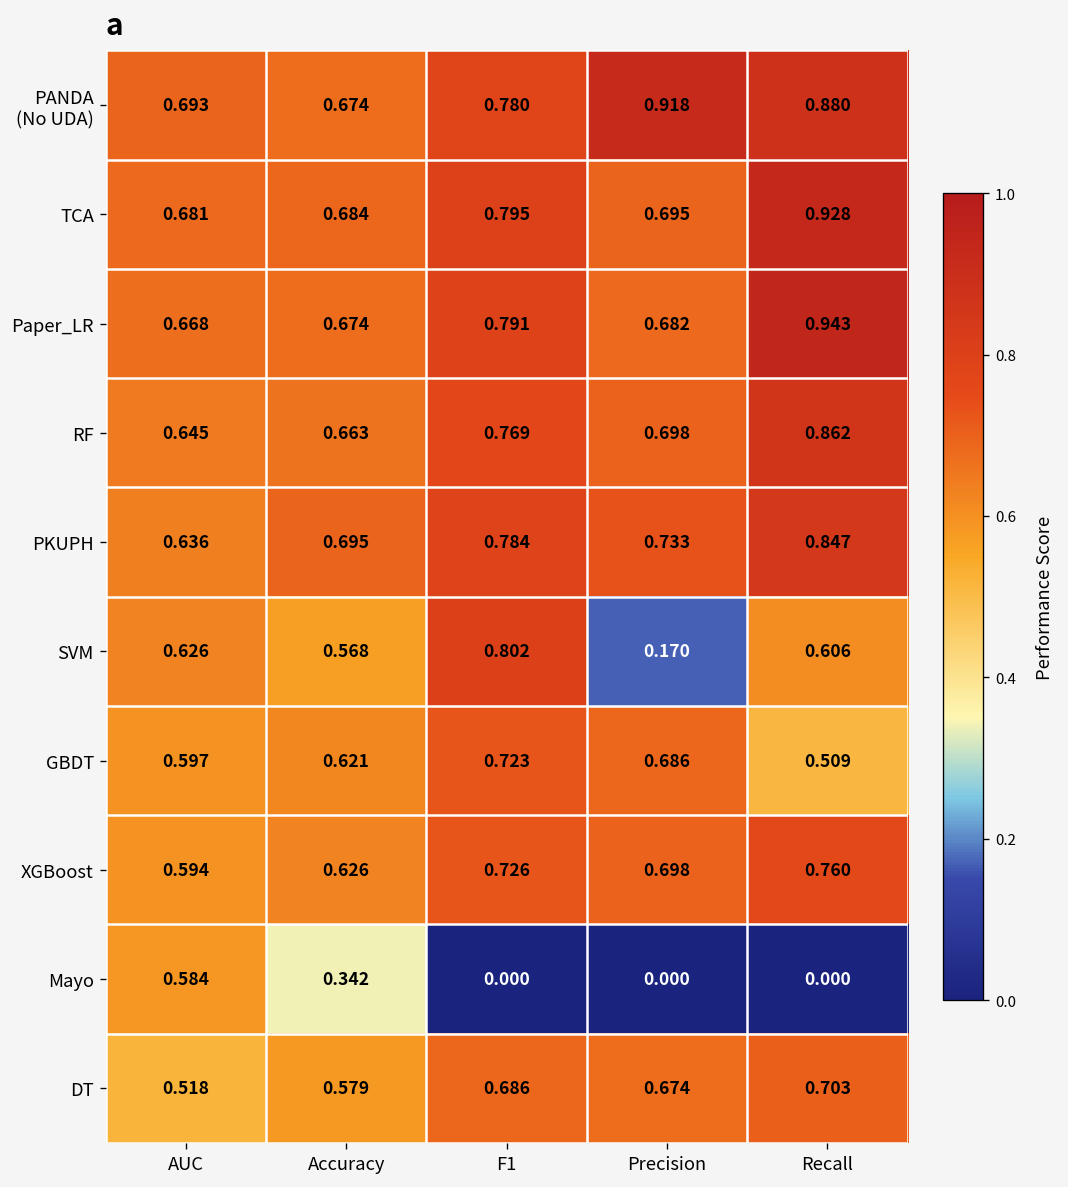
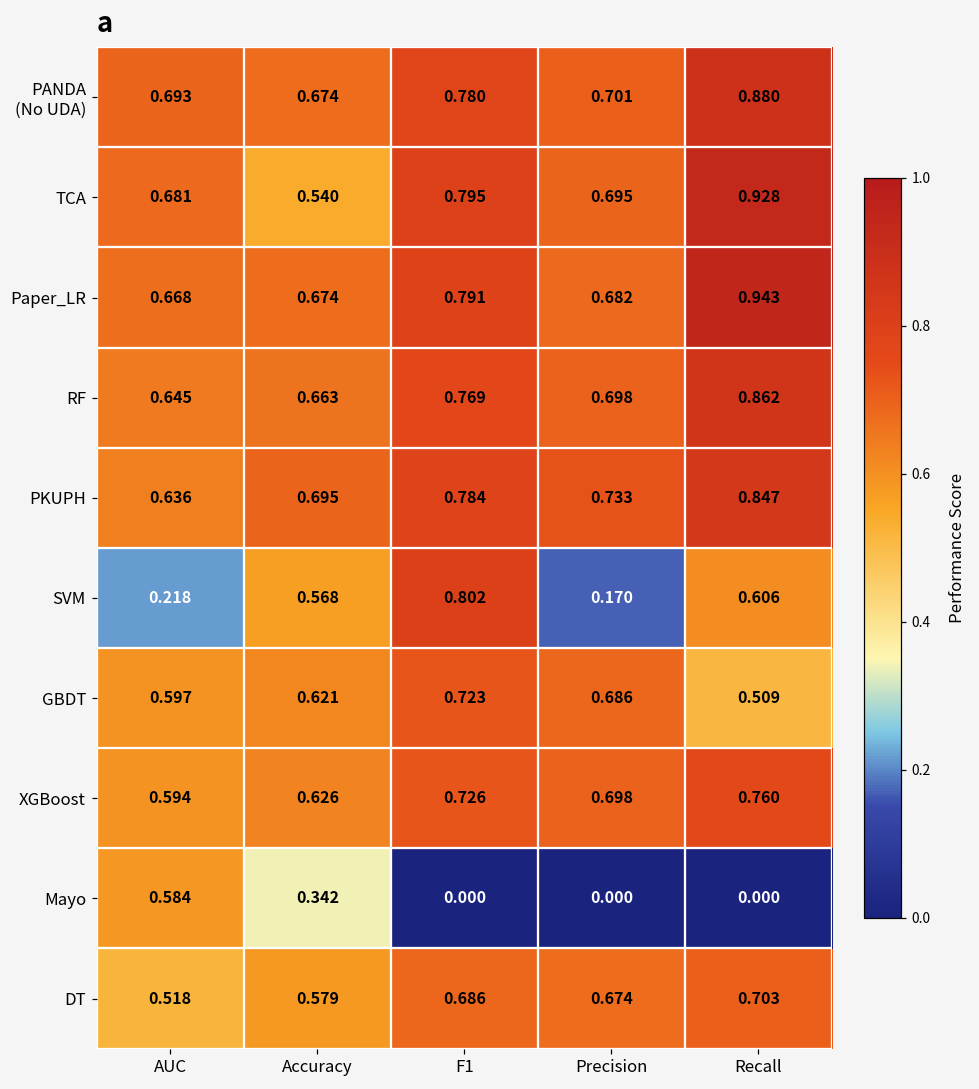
  {
    "PANDA (No UDA)": {
      "AUC": 0.693,
      "Accuracy": 0.674,
      "F1": 0.780,
-     "Precision": 0.918,
+     "Precision": 0.701,
      "Recall": 0.880
    },
    "TCA": {
      "AUC": 0.681,
-     "Accuracy": 0.684,
+     "Accuracy": 0.540,
      "F1": 0.795,
      "Precision": 0.695,
      "Recall": 0.928
    },
    "Paper_LR": {
      "AUC": 0.668,
      "Accuracy": 0.674,
      "F1": 0.791,
      "Precision": 0.682,
      "Recall": 0.943
    },
    "RF": {
      "AUC": 0.645,
      "Accuracy": 0.663,
      "F1": 0.769,
      "Precision": 0.698,
      "Recall": 0.862
    },
    "PKUPH": {
      "AUC": 0.636,
      "Accuracy": 0.695,
      "F1": 0.784,
      "Precision": 0.733,
      "Recall": 0.847
    },
    "SVM": {
-     "AUC": 0.626,
+     "AUC": 0.218,
      "Accuracy": 0.568,
      "F1": 0.802,
      "Precision": 0.170,
      "Recall": 0.606
    },
    "GBDT": {
      "AUC": 0.597,
      "Accuracy": 0.621,
      "F1": 0.723,
      "Precision": 0.686,
      "Recall": 0.509
    },
    "XGBoost": {
      "AUC": 0.594,
      "Accuracy": 0.626,
      "F1": 0.726,
      "Precision": 0.698,
      "Recall": 0.760
    },
    "Mayo": {
      "AUC": 0.584,
      "Accuracy": 0.342,
      "F1": 0.000,
      "Precision": 0.000,
      "Recall": 0.000
    },
    "DT": {
      "AUC": 0.518,
      "Accuracy": 0.579,
      "F1": 0.686,
      "Precision": 0.674,
      "Recall": 0.703
    }
  }
